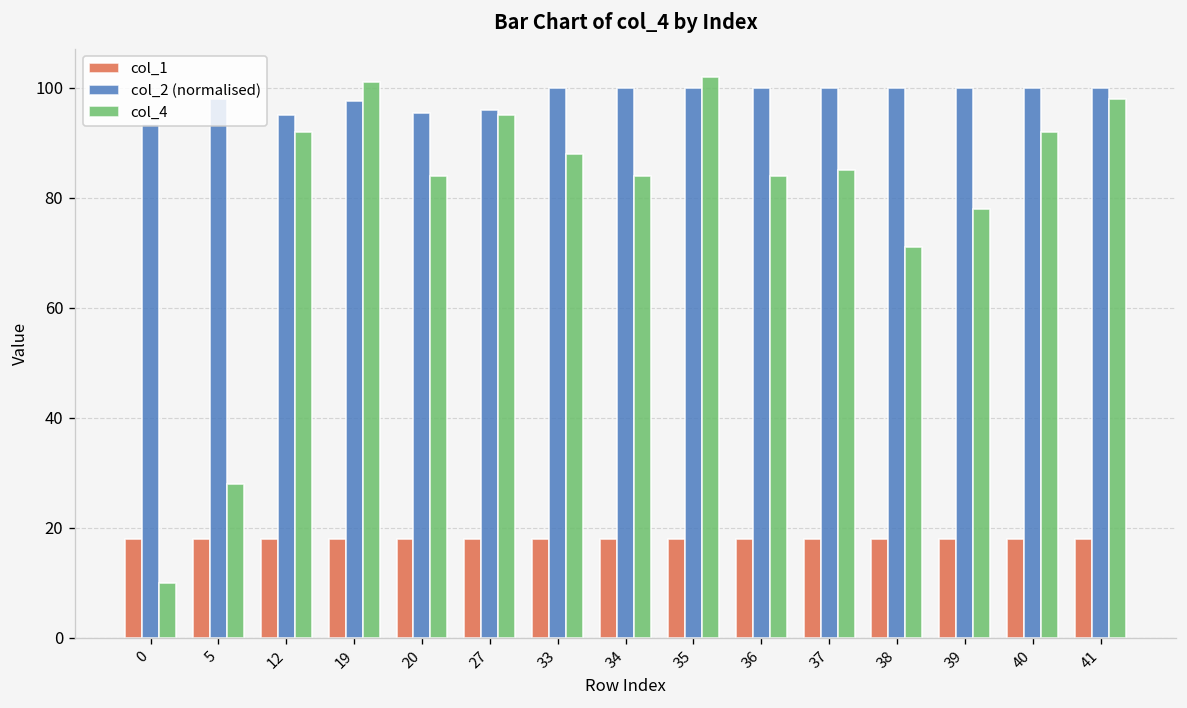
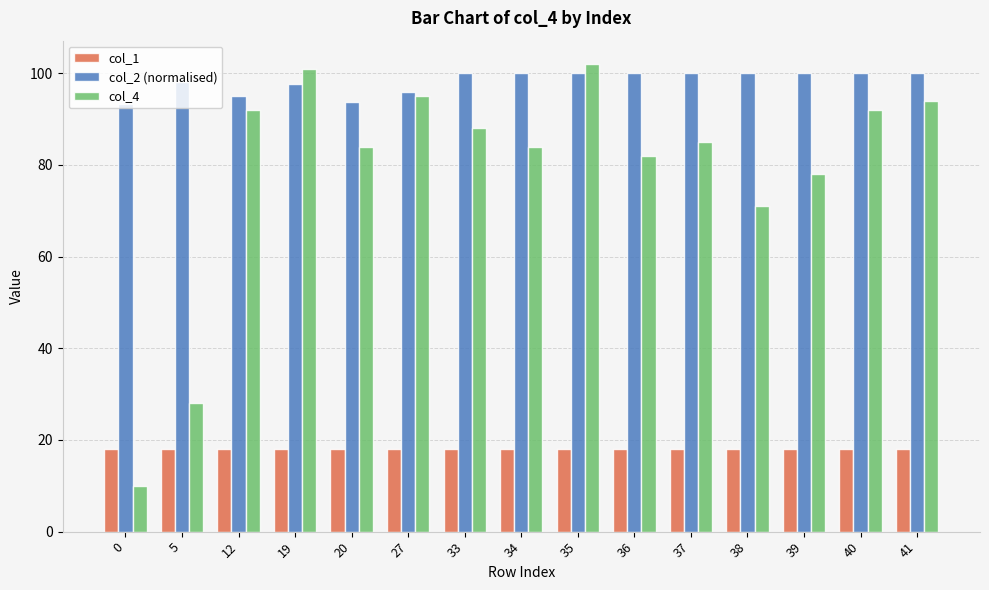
  {
    "col_1": {
      "0": 18,
      "5": 18,
      "12": 18,
      "19": 18,
      "20": 18,
      "27": 18,
      "33": 18,
      "34": 18,
      "35": 18,
      "36": 18,
      "37": 18,
      "38": 18,
      "39": 18,
      "40": 18,
      "41": 18
    },
    "col_2 (normalised)": {
      "12": 95,
      "19": 98,
-     "20": 96,
+     "20": 94,
      "27": 96,
      "33": 100,
      "34": 100,
      "35": 100,
      "36": 100,
      "37": 100,
      "38": 100,
      "39": 100,
      "40": 100,
      "41": 100
    },
    "col_4": {
      "0": 10,
      "5": 28,
      "12": 92,
      "19": 101,
      "20": 84,
      "27": 95,
      "33": 88,
      "34": 84,
      "35": 102,
-     "36": 84,
+     "36": 82,
      "37": 85,
      "38": 71,
      "39": 78,
      "40": 92,
-     "41": 98
+     "41": 94
    }
  }
